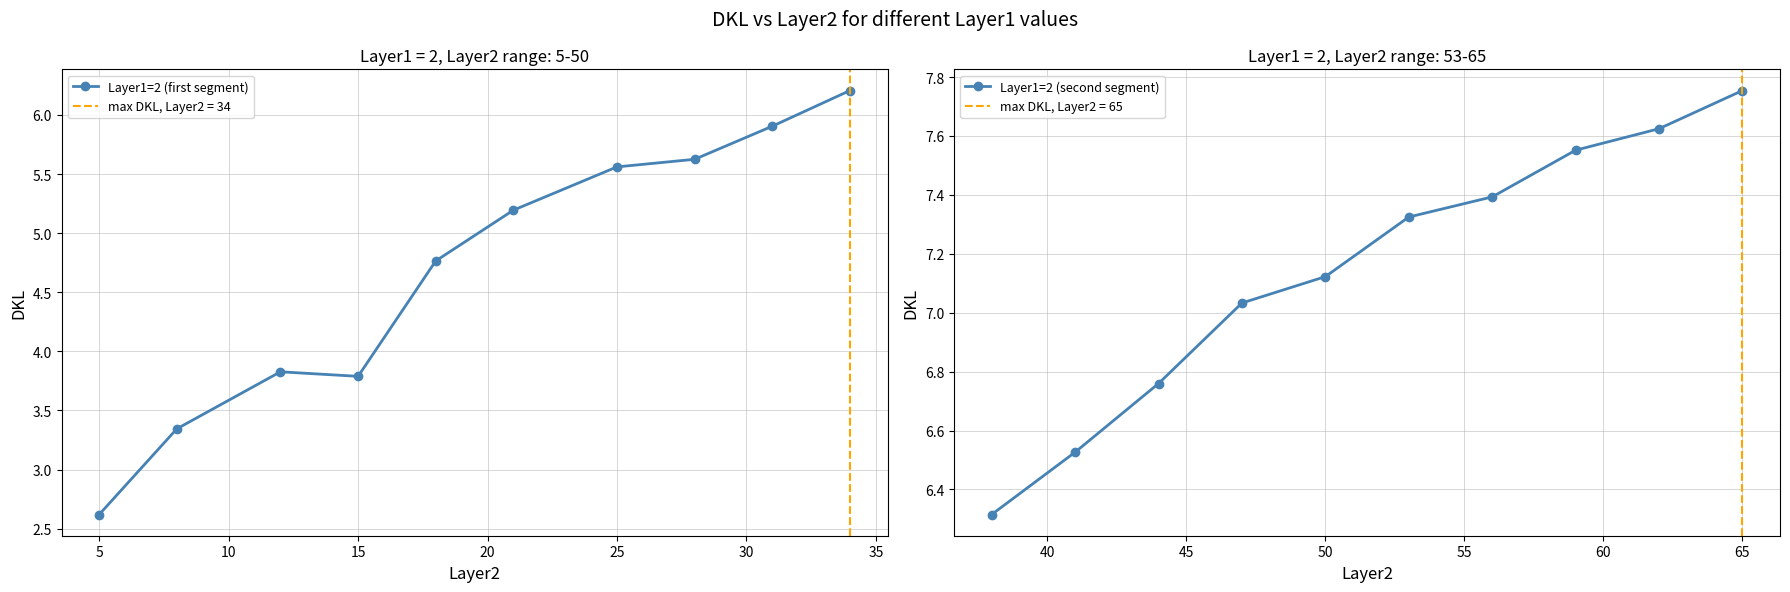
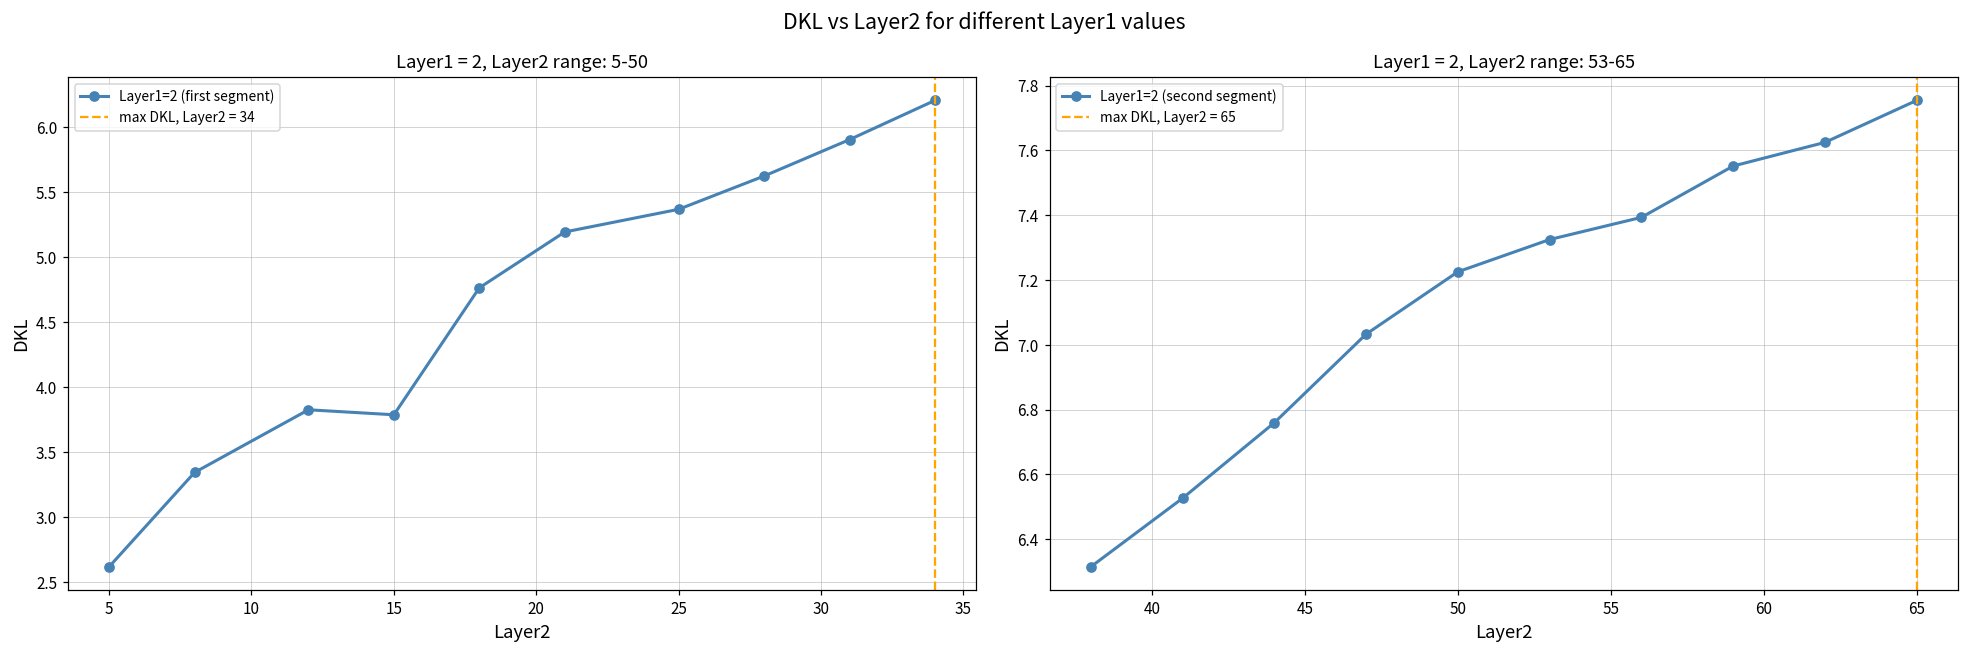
  {
    "Layer1 = 2, Layer2 range: 5-50": {
      "5": 2.62,
      "15": 3.79,
-     "25": 5.56
+     "25": 5.37
    },
    "Layer1 = 2, Layer2 range: 53-65": {
-     "50": 7.12,
+     "50": 7.23,
      "65": 7.75
    }
  }
